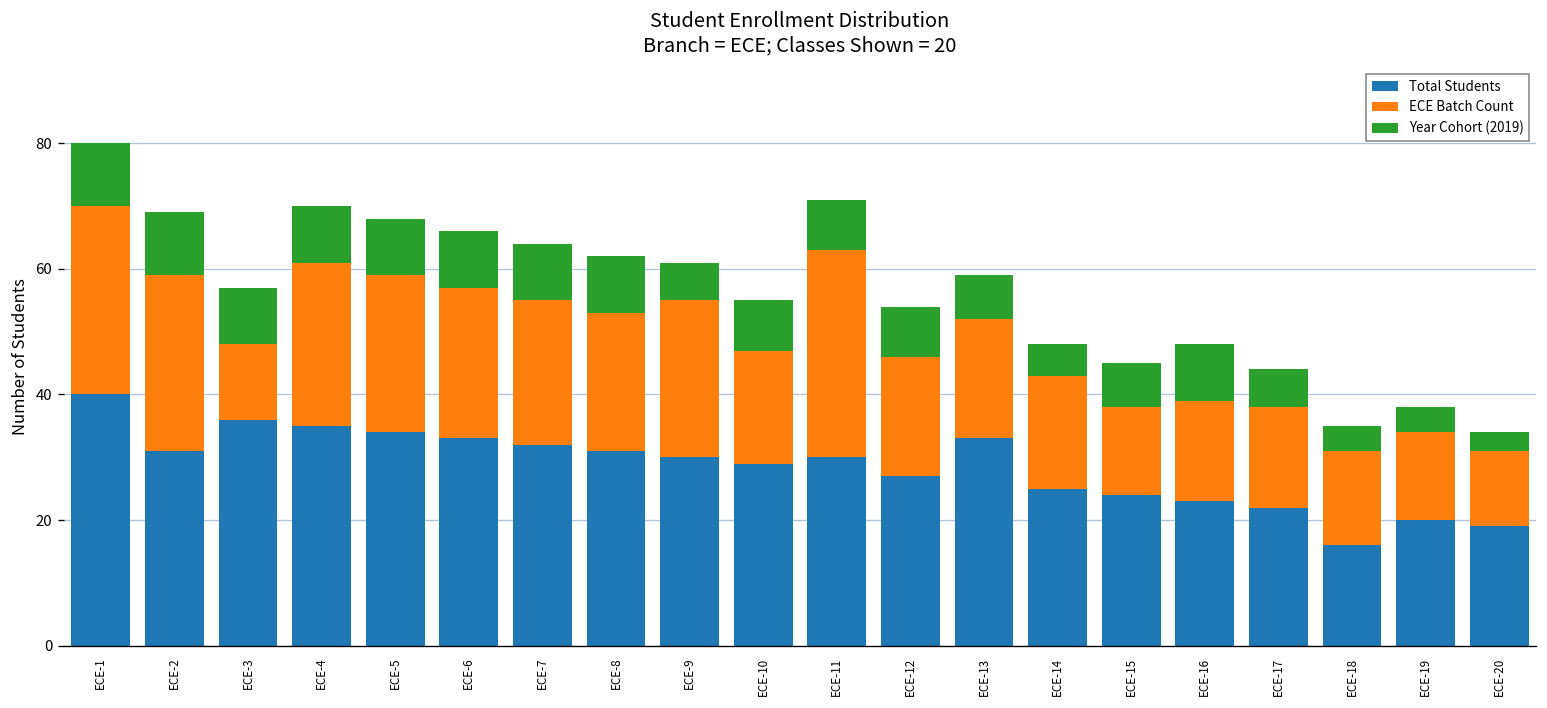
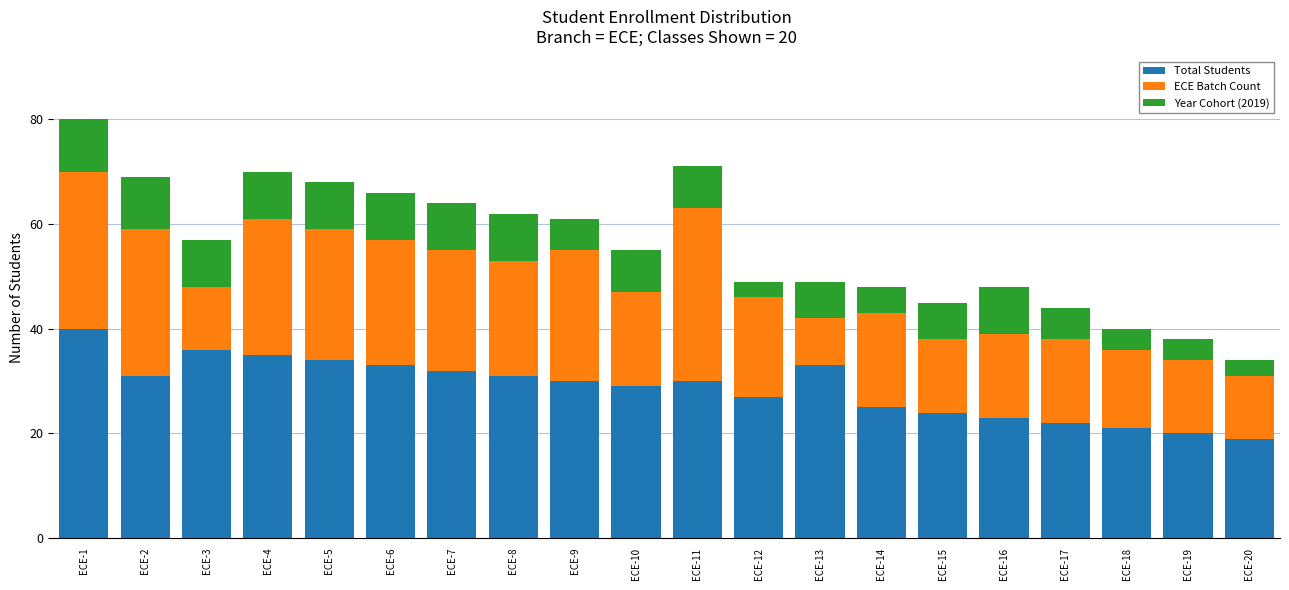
  {
    "Total Students": {
      "ECE-1": 40,
      "ECE-2": 31,
      "ECE-3": 36,
      "ECE-4": 35,
      "ECE-5": 34,
      "ECE-6": 33,
      "ECE-7": 32,
      "ECE-8": 31,
      "ECE-9": 30,
      "ECE-10": 29,
      "ECE-11": 30,
      "ECE-12": 27,
      "ECE-13": 33,
      "ECE-14": 25,
      "ECE-15": 24,
      "ECE-16": 23,
      "ECE-17": 22,
-     "ECE-18": 16,
+     "ECE-18": 21,
      "ECE-19": 20,
      "ECE-20": 19
    },
    "ECE Batch Count": {
      "ECE-1": 30,
      "ECE-2": 28,
      "ECE-3": 12,
      "ECE-4": 26,
      "ECE-5": 25,
      "ECE-6": 24,
      "ECE-7": 23,
      "ECE-8": 22,
      "ECE-9": 25,
      "ECE-10": 18,
      "ECE-11": 33,
      "ECE-12": 19,
-     "ECE-13": 19,
+     "ECE-13": 9,
      "ECE-14": 18,
      "ECE-15": 14,
      "ECE-16": 16,
      "ECE-17": 16,
      "ECE-18": 15,
      "ECE-19": 14,
      "ECE-20": 12
    },
    "Year Cohort (2019)": {
      "ECE-1": 10,
      "ECE-2": 10,
      "ECE-3": 9,
      "ECE-4": 9,
      "ECE-5": 9,
      "ECE-6": 9,
      "ECE-7": 9,
      "ECE-8": 9,
      "ECE-9": 6,
      "ECE-10": 8,
      "ECE-11": 8,
-     "ECE-12": 8,
+     "ECE-12": 3,
      "ECE-13": 7,
      "ECE-14": 5,
      "ECE-15": 7,
      "ECE-16": 9,
      "ECE-17": 6,
      "ECE-18": 4,
      "ECE-19": 4,
      "ECE-20": 3
    }
  }
